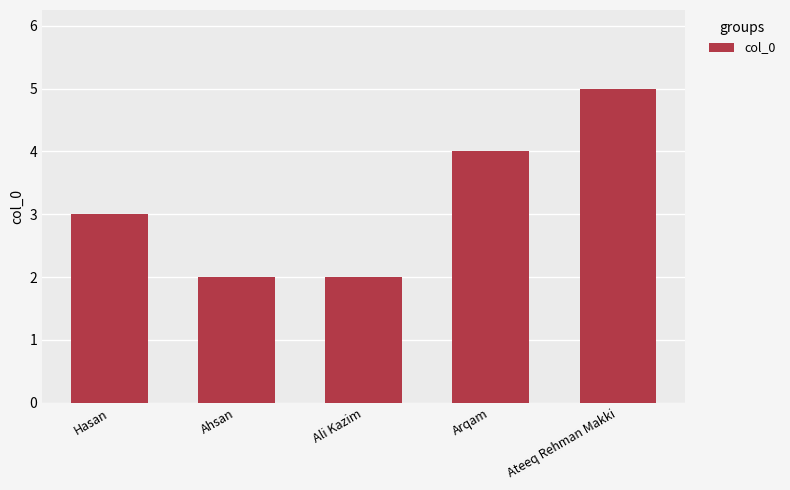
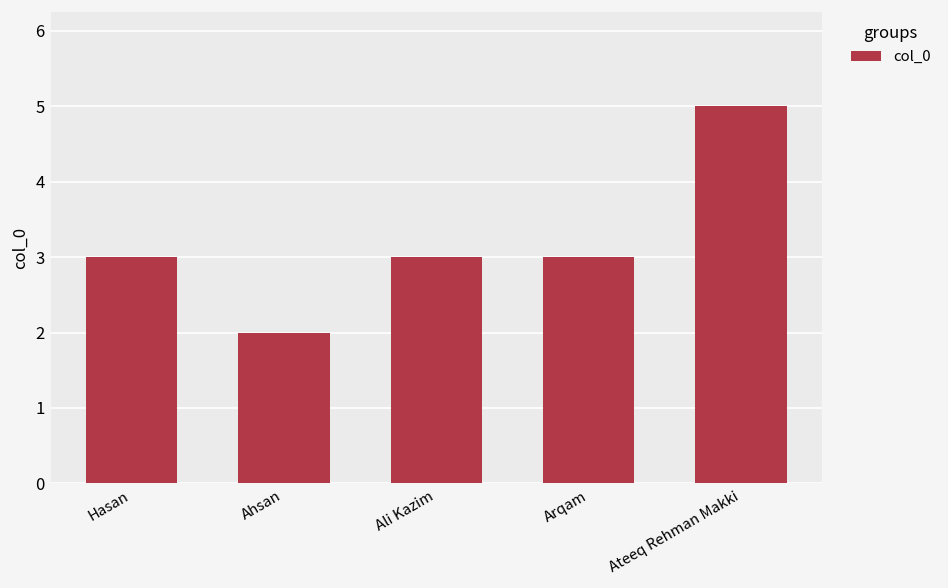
  {
    "Hasan": 3,
    "Ahsan": 2,
-   "Ali Kazim": 2,
-   "Arqam": 4,
+   "Ali Kazim": 3,
+   "Arqam": 3,
    "Ateeq Rehman Makki": 5
  }
